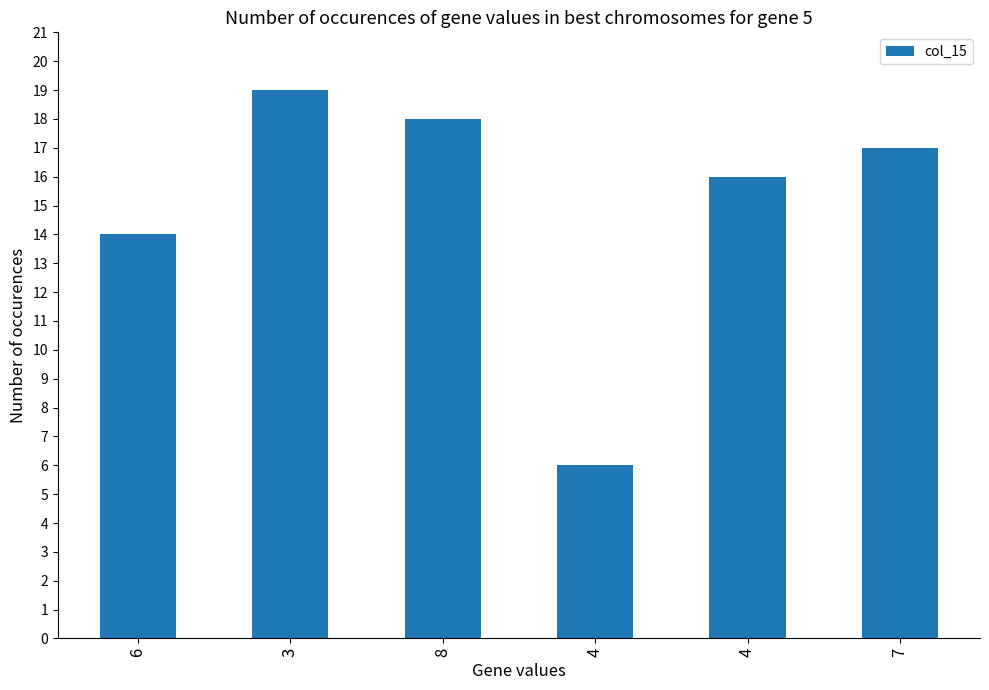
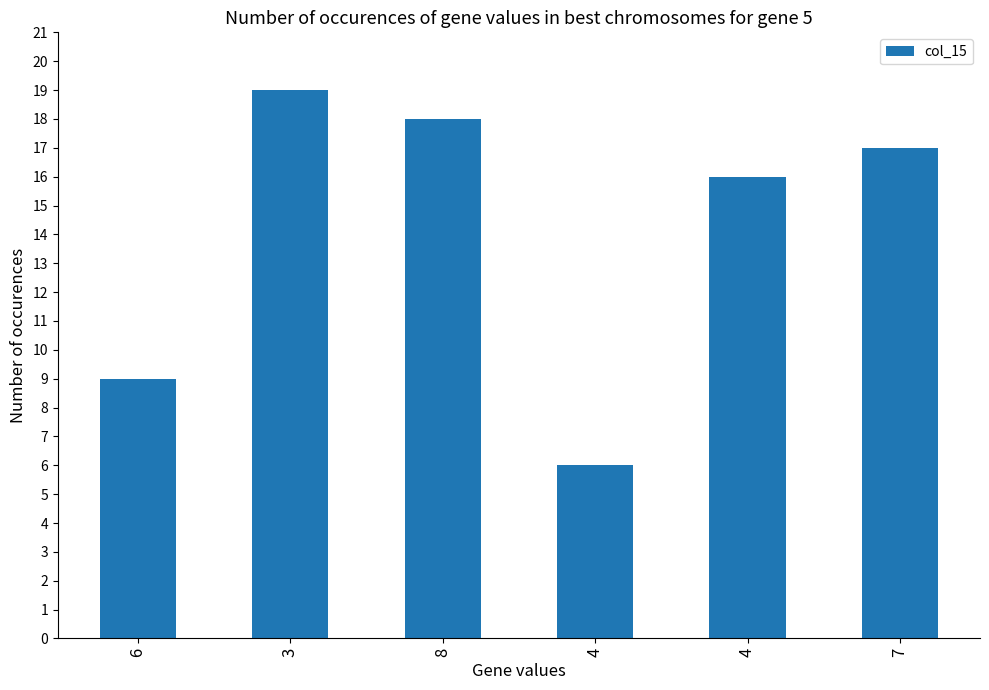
  {
-   "6": 14,
+   "6": 9,
    "3": 19,
    "8": 18,
    "7": 17
  }
